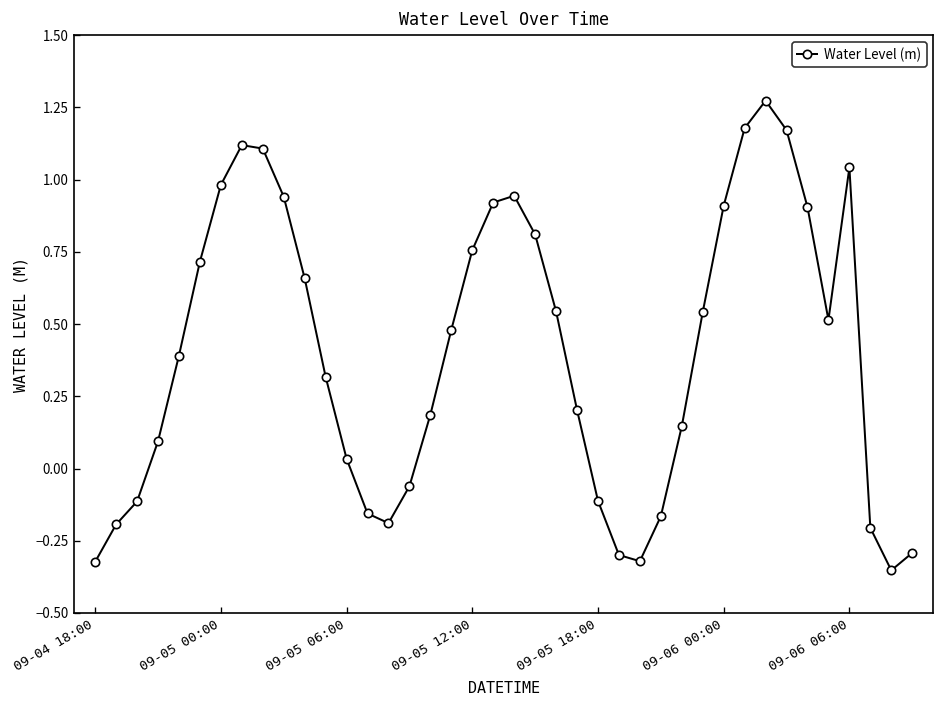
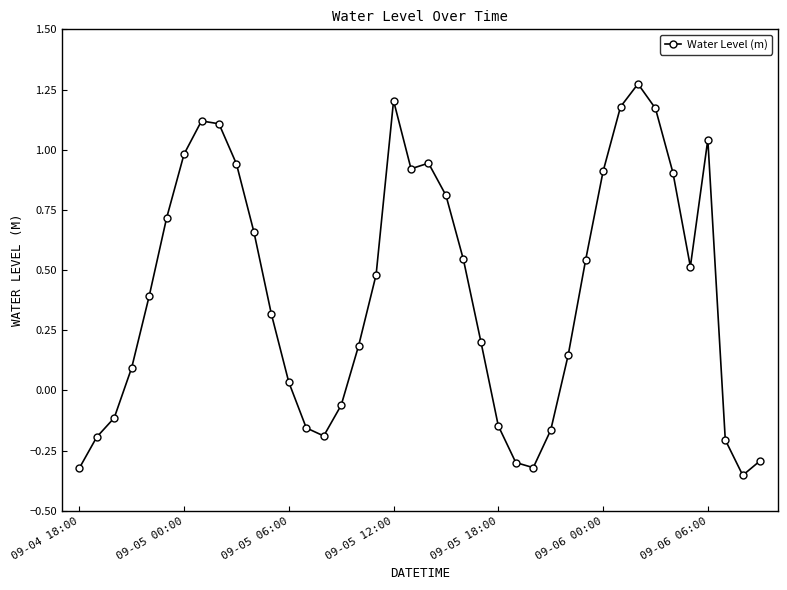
  {
    "09-04 18:00": -0.32,
    "09-05 00:00": 0.98,
    "09-05 06:00": 0.03,
-   "09-05 12:00": 0.76,
-   "09-05 18:00": -0.11,
+   "09-05 12:00": 1.20,
+   "09-05 18:00": -0.15,
    "09-06 00:00": 0.91,
    "09-06 06:00": 1.04
  }
